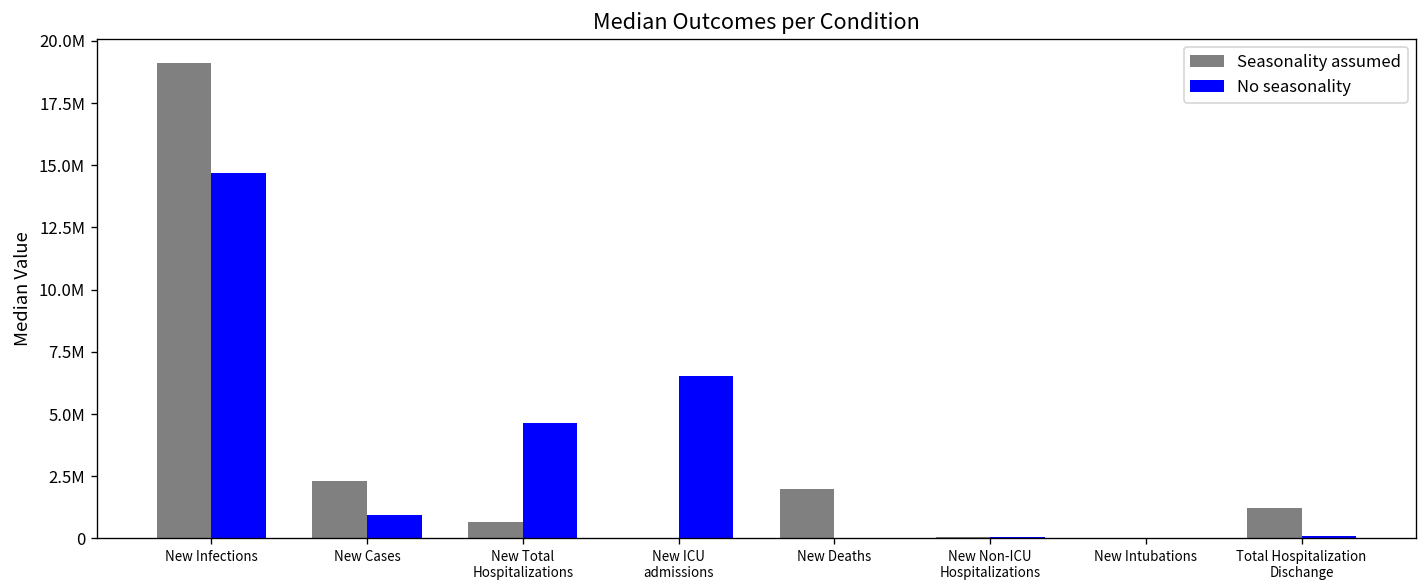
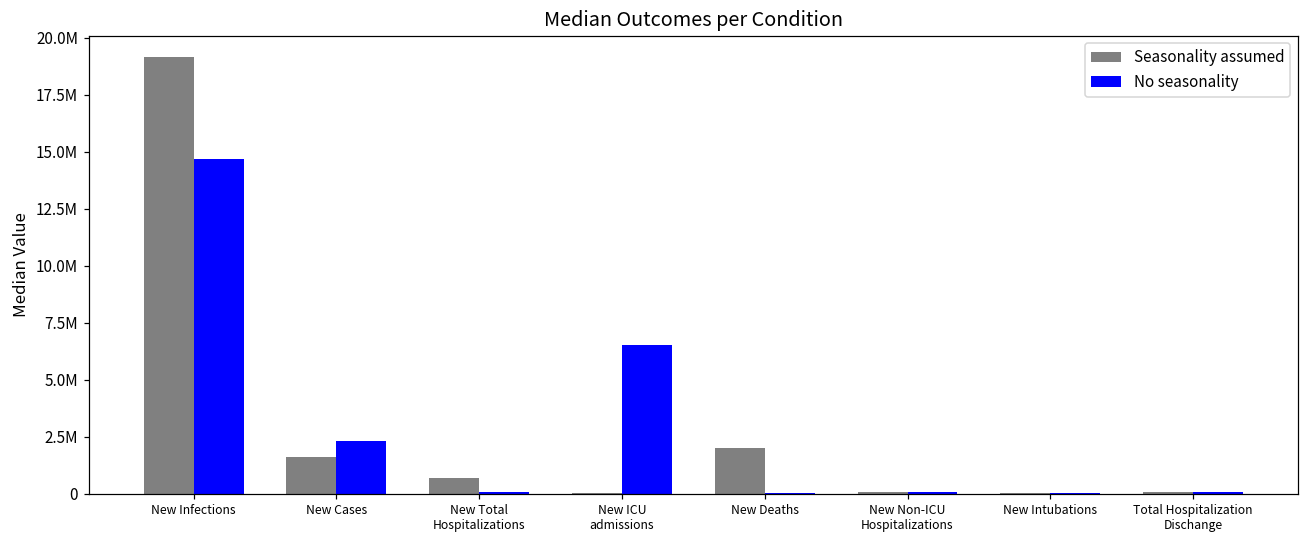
  {
    "Seasonality assumed": {
      "New Infections": 19100000,
-     "New Cases": 2300000,
+     "New Cases": 1600000,
      "New Total Hospitalizations": 700000,
      "New Deaths": 2000000,
-     "Total Hospitalization Dischange": 1200000
+     "Total Hospitalization Dischange": 100000
    },
    "No seasonality": {
      "New Infections": 14700000,
-     "New Cases": 1000000,
-     "New Total Hospitalizations": 4700000,
+     "New Cases": 2300000,
+     "New Total Hospitalizations": 100000,
      "New ICU admissions": 6500000
    }
  }
